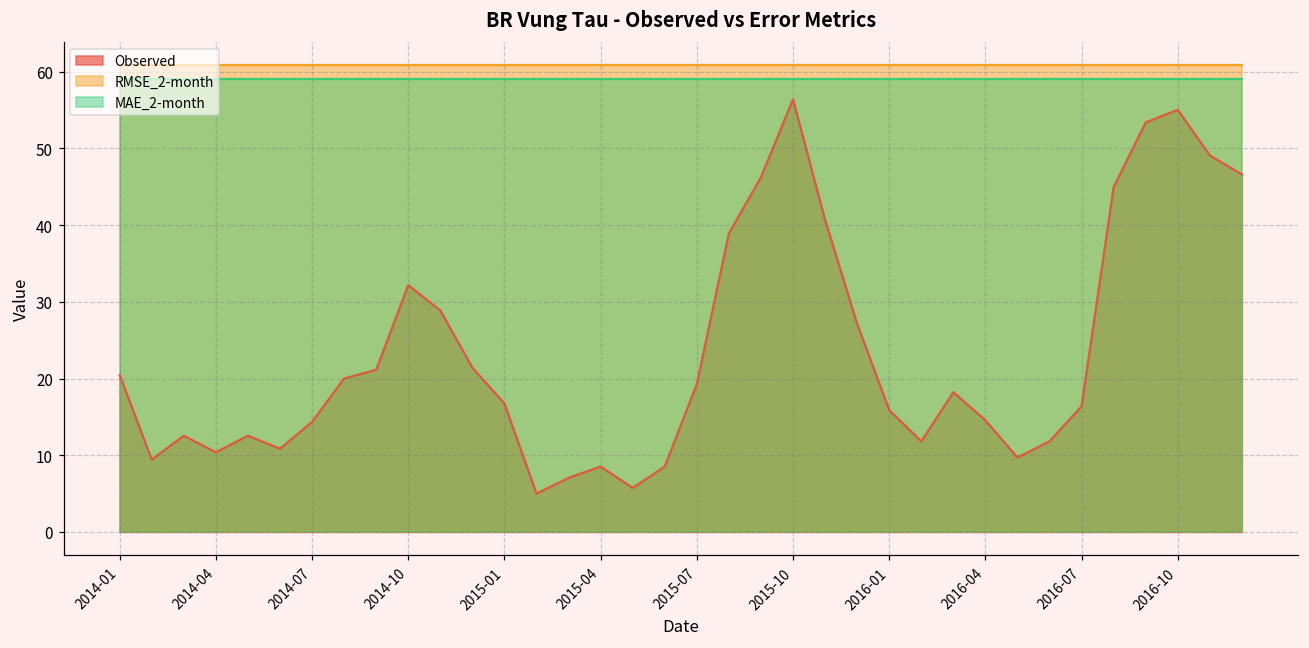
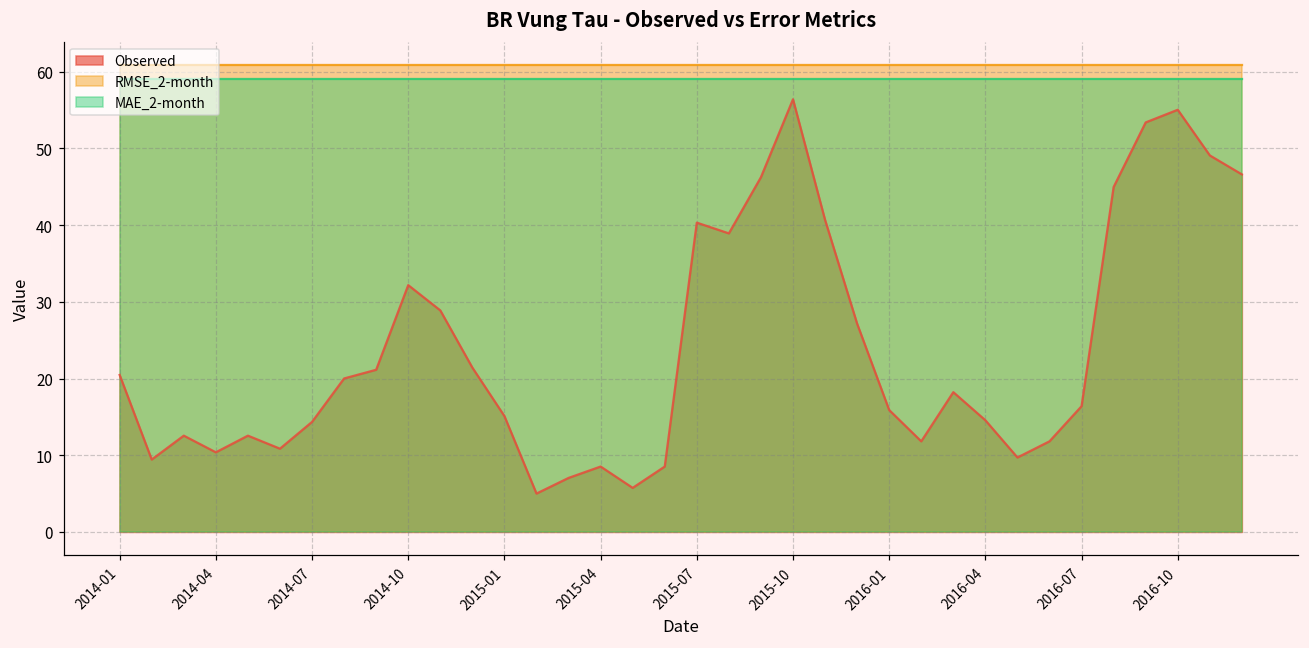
  {
    "Observed": {
      "2014-01": 20,
      "2014-04": 10,
      "2014-07": 14,
      "2014-10": 32,
-     "2015-01": 17,
+     "2015-01": 15,
      "2015-04": 9,
-     "2015-07": 19,
+     "2015-07": 40,
      "2015-10": 56,
      "2016-01": 16,
      "2016-04": 15,
      "2016-07": 16,
      "2016-10": 55
    },
    "RMSE_2-month": {
      "2014-07": 61,
      "2014-10": 61,
      "2015-01": 61,
      "2015-04": 61,
      "2015-07": 61,
      "2015-10": 61,
      "2016-01": 61,
      "2016-04": 61,
      "2016-07": 61,
      "2016-10": 61
    },
    "MAE_2-month": {
      "2014-07": 59,
      "2014-10": 59,
      "2015-01": 59,
      "2015-04": 59,
      "2015-07": 59,
      "2015-10": 59,
      "2016-01": 59,
      "2016-04": 59,
      "2016-07": 59,
      "2016-10": 59
    }
  }
